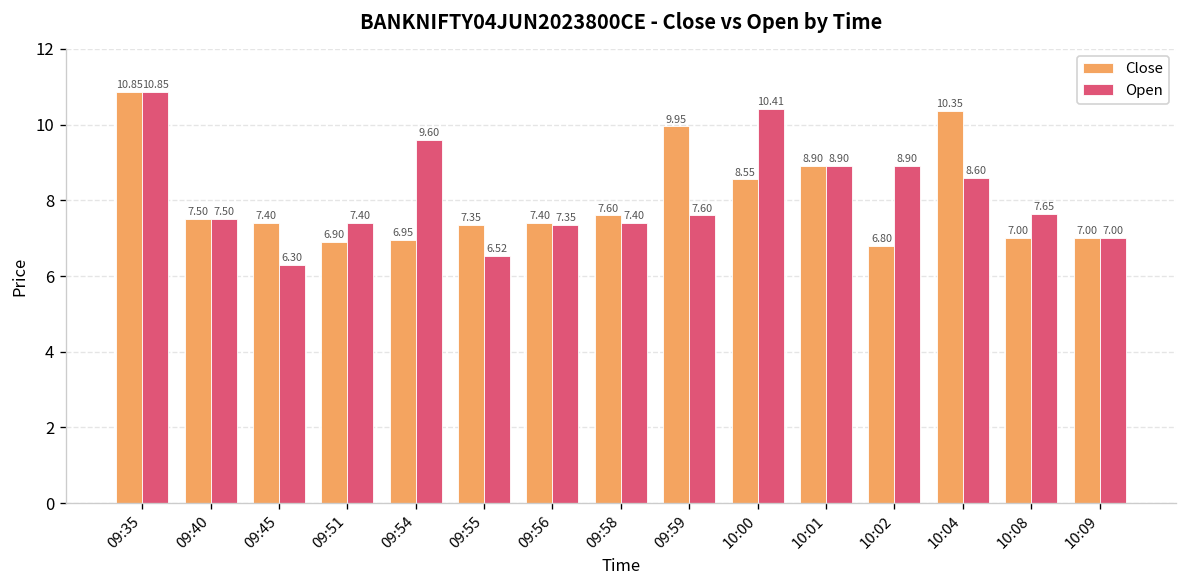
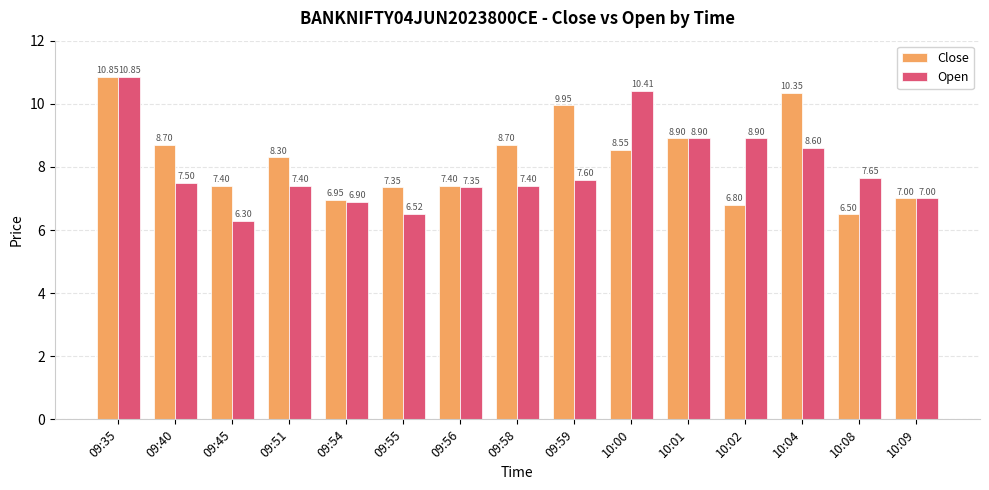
  {
    "Close": {
      "09:35": 10.85,
-     "09:40": 7.50,
+     "09:40": 8.70,
      "09:45": 7.40,
-     "09:51": 6.90,
+     "09:51": 8.30,
      "09:54": 6.95,
      "09:55": 7.35,
      "09:56": 7.40,
-     "09:58": 7.60,
+     "09:58": 8.70,
      "09:59": 9.95,
      "10:00": 8.55,
      "10:01": 8.90,
      "10:02": 6.80,
      "10:04": 10.35,
-     "10:08": 7.00,
+     "10:08": 6.50,
      "10:09": 7.00
    },
    "Open": {
      "09:35": 10.85,
      "09:40": 7.50,
      "09:45": 6.30,
      "09:51": 7.40,
-     "09:54": 9.60,
+     "09:54": 6.90,
      "09:55": 6.52,
      "09:56": 7.35,
      "09:58": 7.40,
      "09:59": 7.60,
      "10:00": 10.41,
      "10:01": 8.90,
      "10:02": 8.90,
      "10:04": 8.60,
      "10:08": 7.65,
      "10:09": 7.00
    }
  }
